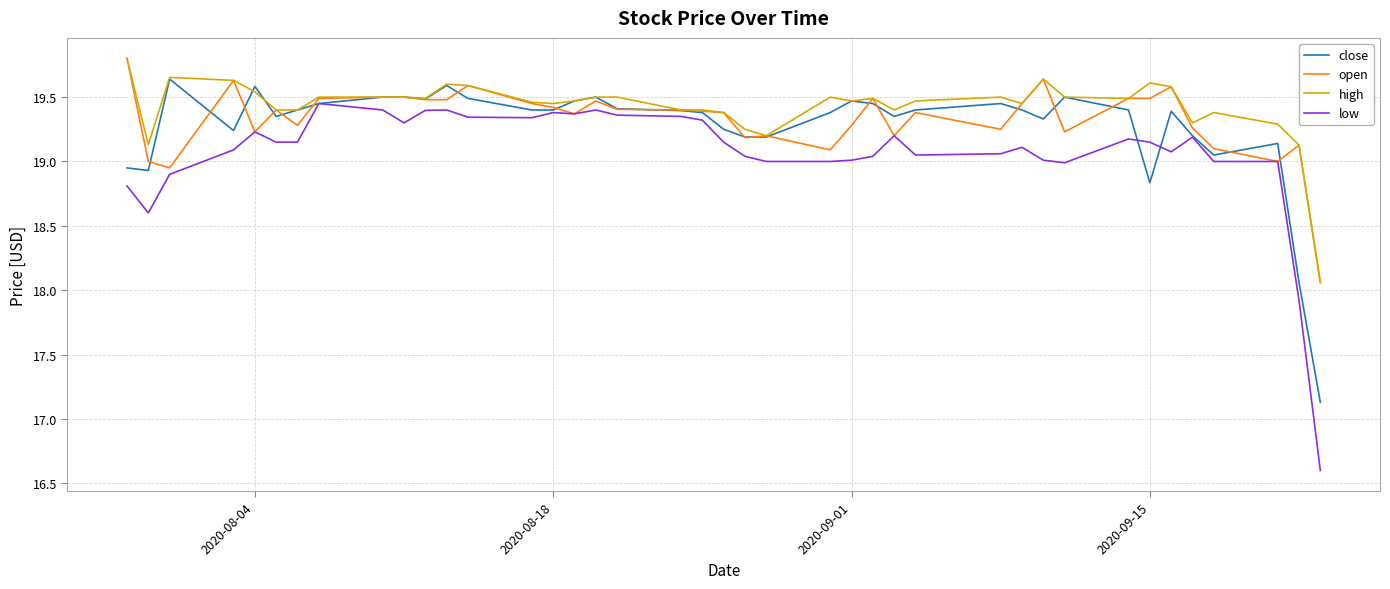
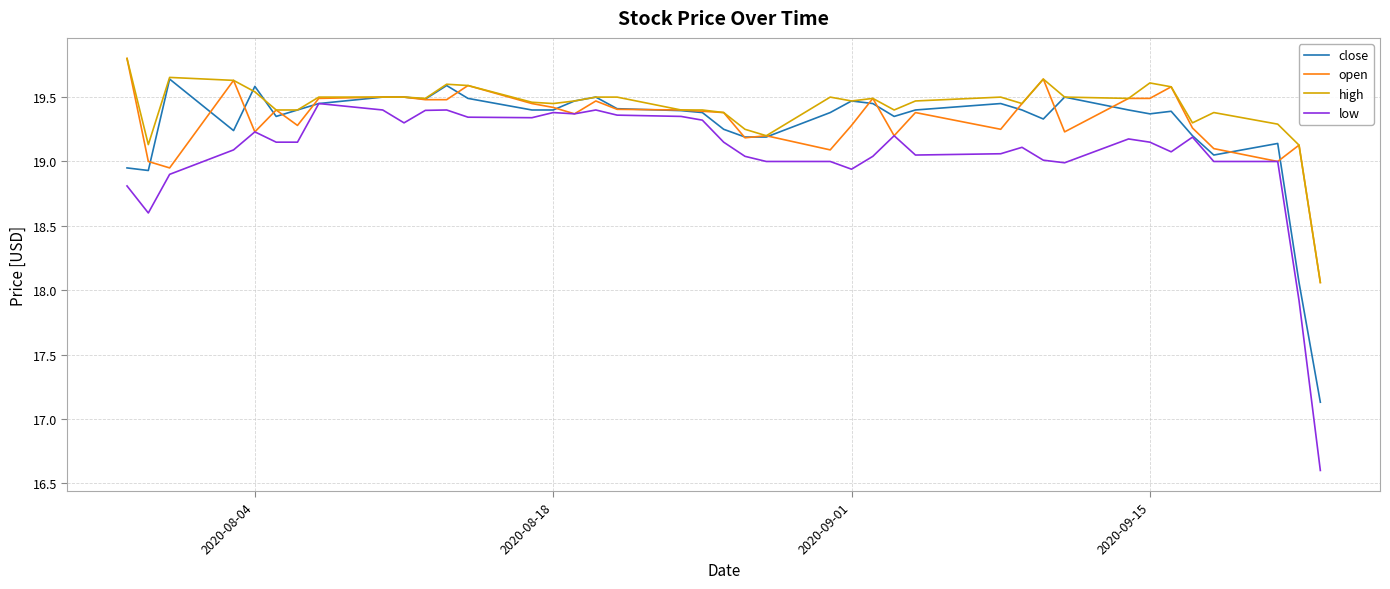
  {
    "close": {
      "2020-08-04": 19.58,
      "2020-08-18": 19.40,
-     "2020-09-15": 18.83
+     "2020-09-15": 19.37
    },
    "low": {
      "2020-08-18": 19.38,
-     "2020-09-01": 19.01,
+     "2020-09-01": 18.94,
      "2020-09-15": 19.15
    }
  }
